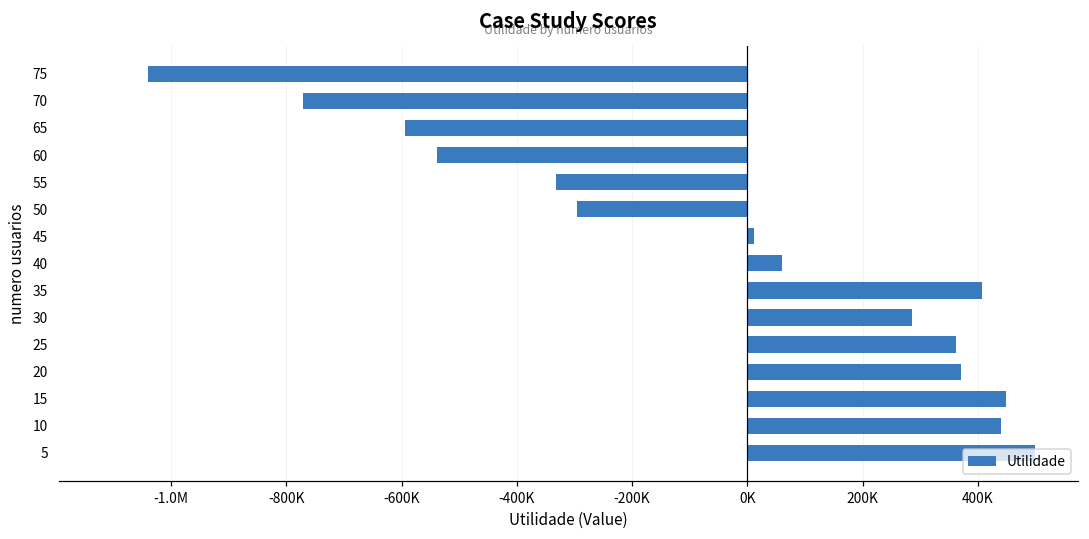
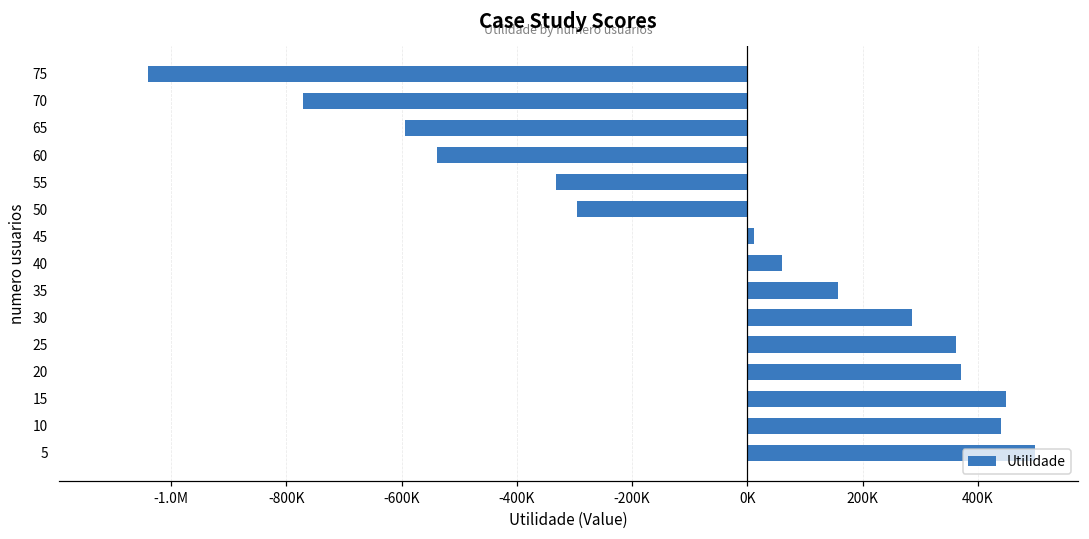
  {
    "75": -1040000,
    "70": -770000,
    "65": -590000,
    "60": -540000,
    "55": -330000,
    "50": -300000,
    "45": 10000,
    "40": 60000,
-   "35": 410000,
+   "35": 160000,
    "30": 290000,
    "25": 360000,
    "20": 370000,
    "15": 450000,
    "10": 440000
  }
